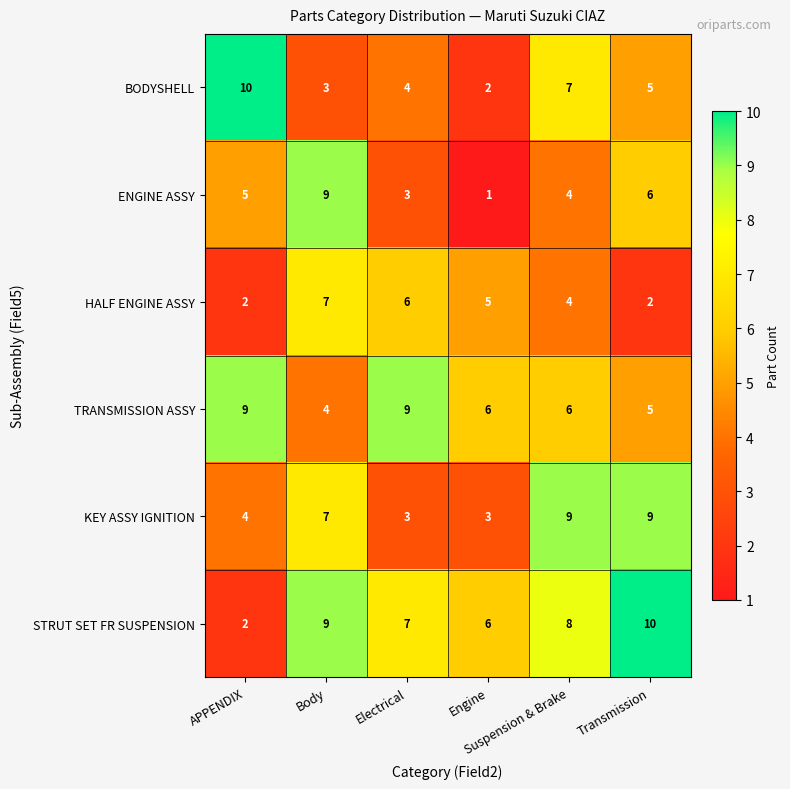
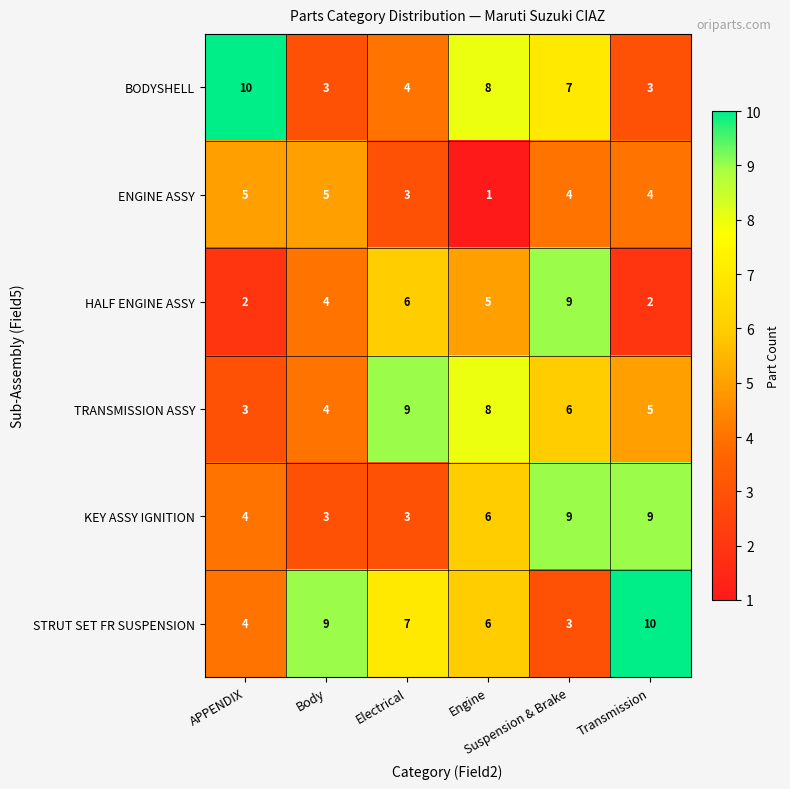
  {
    "BODYSHELL": {
      "APPENDIX": 10,
      "Body": 3,
      "Electrical": 4,
-     "Engine": 2,
+     "Engine": 8,
      "Suspension & Brake": 7,
-     "Transmission": 5
+     "Transmission": 3
    },
    "ENGINE ASSY": {
      "APPENDIX": 5,
-     "Body": 9,
+     "Body": 5,
      "Electrical": 3,
      "Engine": 1,
      "Suspension & Brake": 4,
-     "Transmission": 6
+     "Transmission": 4
    },
    "HALF ENGINE ASSY": {
      "APPENDIX": 2,
-     "Body": 7,
+     "Body": 4,
      "Electrical": 6,
      "Engine": 5,
-     "Suspension & Brake": 4,
+     "Suspension & Brake": 9,
      "Transmission": 2
    },
    "TRANSMISSION ASSY": {
-     "APPENDIX": 9,
+     "APPENDIX": 3,
      "Body": 4,
      "Electrical": 9,
-     "Engine": 6,
+     "Engine": 8,
      "Suspension & Brake": 6,
      "Transmission": 5
    },
    "KEY ASSY IGNITION": {
      "APPENDIX": 4,
-     "Body": 7,
+     "Body": 3,
      "Electrical": 3,
-     "Engine": 3,
+     "Engine": 6,
      "Suspension & Brake": 9,
      "Transmission": 9
    },
    "STRUT SET FR SUSPENSION": {
-     "APPENDIX": 2,
+     "APPENDIX": 4,
      "Body": 9,
      "Electrical": 7,
      "Engine": 6,
-     "Suspension & Brake": 8,
+     "Suspension & Brake": 3,
      "Transmission": 10
    }
  }
